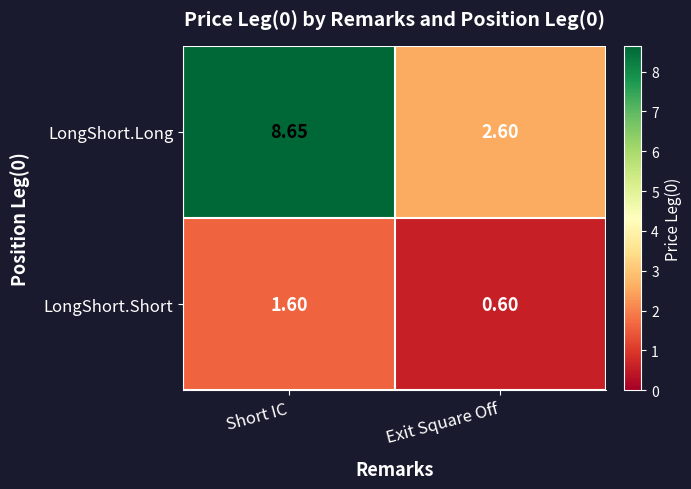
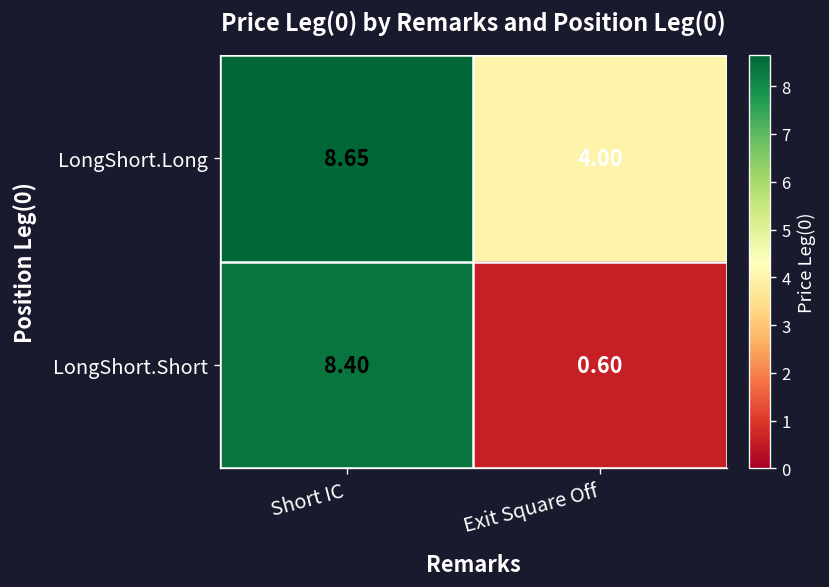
  {
    "LongShort.Long": {
      "Short IC": 8.65,
-     "Exit Square Off": 2.60
+     "Exit Square Off": 4.00
    },
    "LongShort.Short": {
-     "Short IC": 1.60,
+     "Short IC": 8.40,
      "Exit Square Off": 0.60
    }
  }
